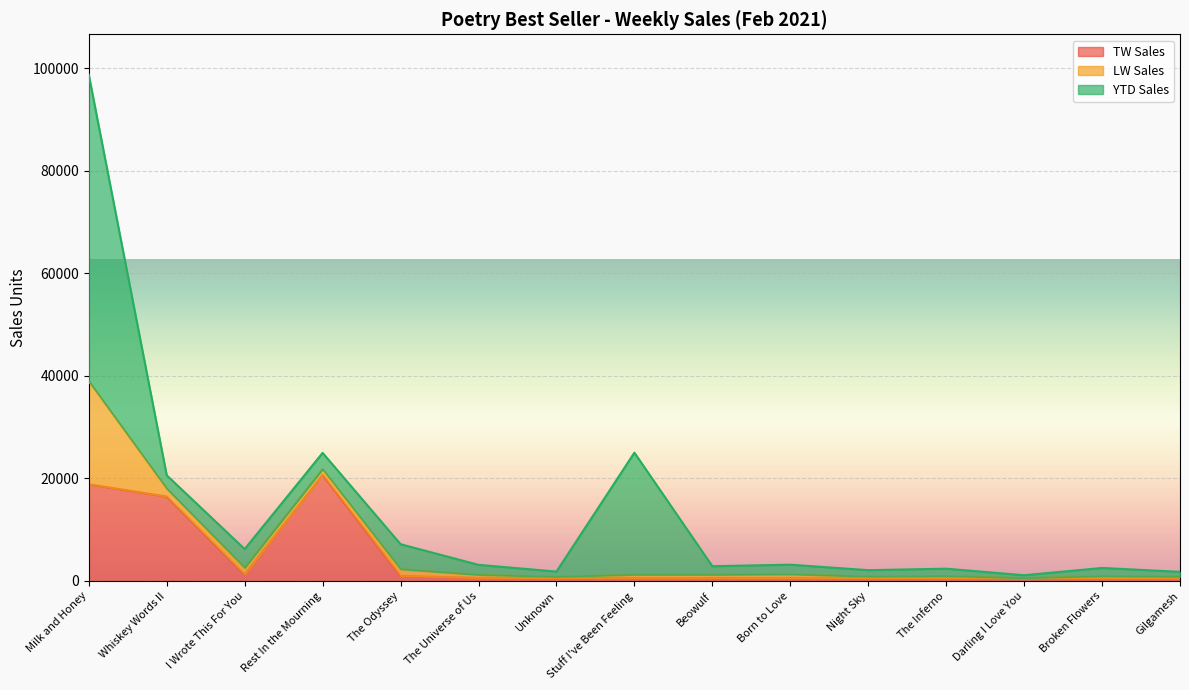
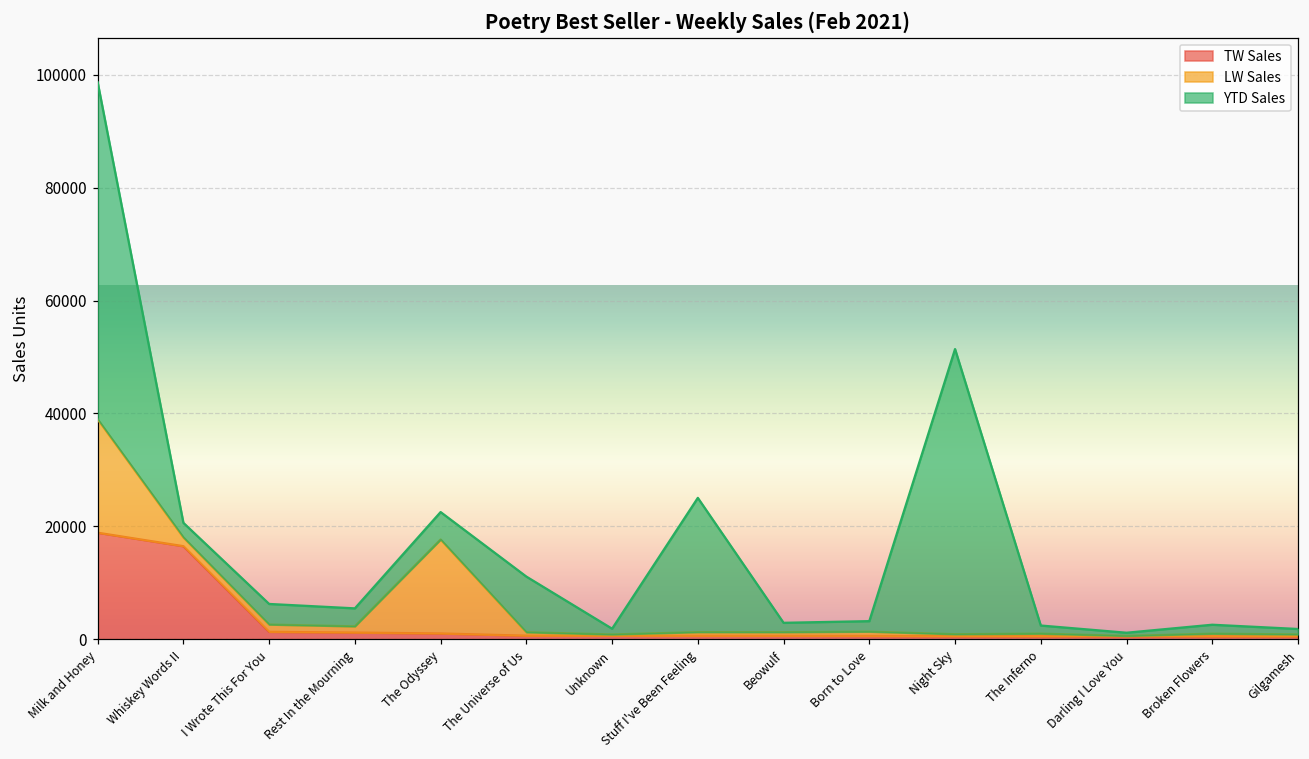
  {
    "TW Sales": {
      "Milk and Honey": 19000,
      "Whiskey Words II": 16000,
      "I Wrote This For You": 1000,
-     "Rest In the Mourning": 21000,
+     "Rest In the Mourning": 1000,
      "The Odyssey": 1000,
      "The Universe of Us": 1000,
      "Stuff I've Been Feeling": 1000,
      "Beowulf": 1000,
      "Born to Love": 1000
    },
    "LW Sales": {
      "Milk and Honey": 20000,
      "Whiskey Words II": 2000,
      "I Wrote This For You": 1000,
      "Rest In the Mourning": 1000,
-     "The Odyssey": 1000,
+     "The Odyssey": 17000,
      "The Universe of Us": 1000,
      "Stuff I've Been Feeling": 1000,
      "Beowulf": 1000,
      "Born to Love": 1000
    },
    "YTD Sales": {
      "Milk and Honey": 60000,
      "Whiskey Words II": 3000,
      "I Wrote This For You": 4000,
      "Rest In the Mourning": 3000,
      "The Odyssey": 5000,
-     "The Universe of Us": 2000,
+     "The Universe of Us": 10000,
      "Unknown": 1000,
      "Stuff I've Been Feeling": 24000,
      "Beowulf": 2000,
      "Born to Love": 2000,
-     "Night Sky": 1000,
+     "Night Sky": 51000,
      "The Inferno": 1000,
      "Darling I Love You": 1000,
      "Broken Flowers": 2000,
      "Gilgamesh": 1000
    }
  }
